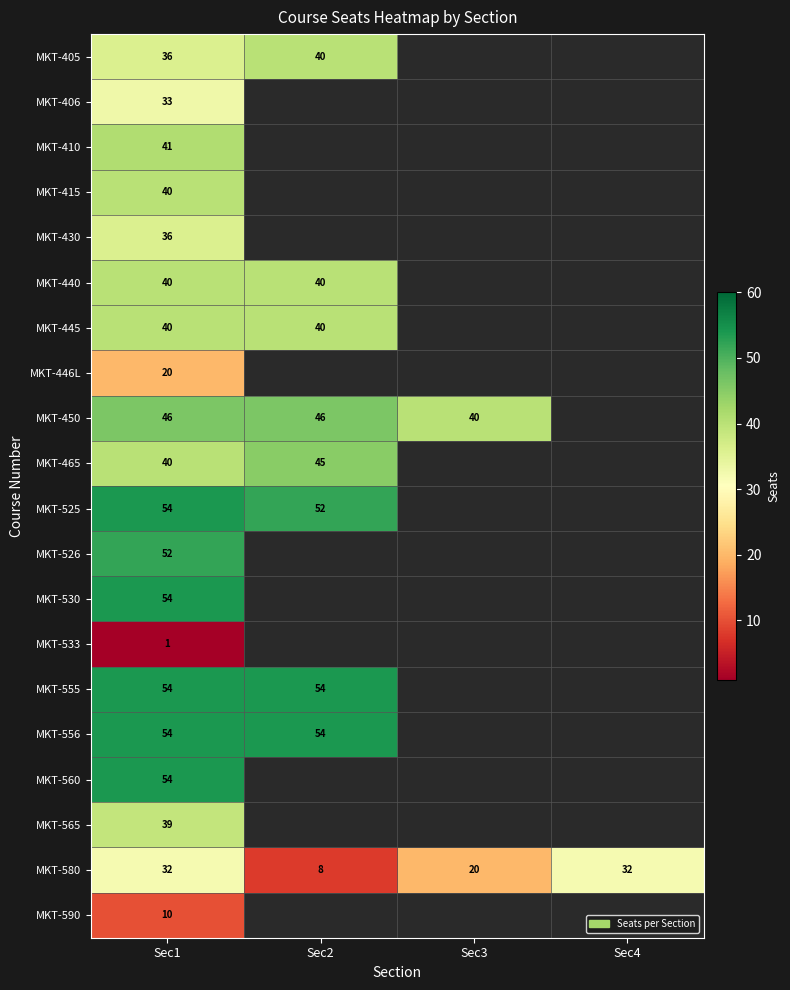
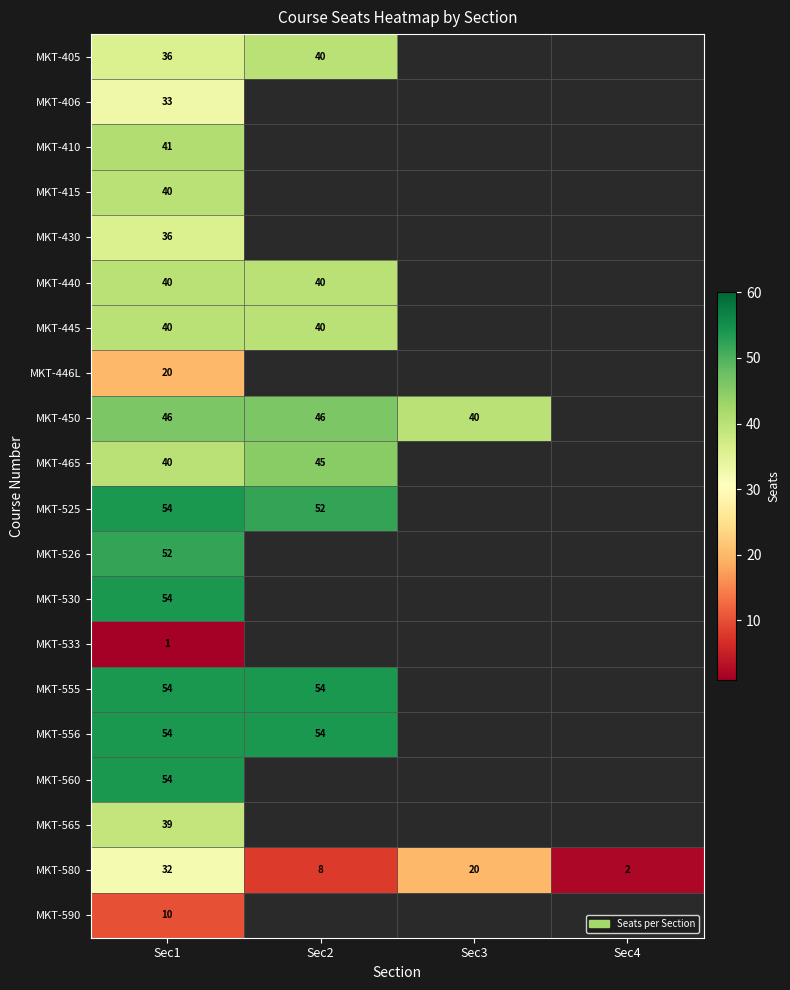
  {
    "MKT-405": {
      "Sec1": 36,
      "Sec2": 40
    },
    "MKT-406": {
      "Sec1": 33
    },
    "MKT-410": {
      "Sec1": 41
    },
    "MKT-415": {
      "Sec1": 40
    },
    "MKT-430": {
      "Sec1": 36
    },
    "MKT-440": {
      "Sec1": 40,
      "Sec2": 40
    },
    "MKT-445": {
      "Sec1": 40,
      "Sec2": 40
    },
    "MKT-446L": {
      "Sec1": 20
    },
    "MKT-450": {
      "Sec1": 46,
      "Sec2": 46,
      "Sec3": 40
    },
    "MKT-465": {
      "Sec1": 40,
      "Sec2": 45
    },
    "MKT-525": {
      "Sec1": 54,
      "Sec2": 52
    },
    "MKT-526": {
      "Sec1": 52
    },
    "MKT-530": {
      "Sec1": 54
    },
    "MKT-533": {
      "Sec1": 1
    },
    "MKT-555": {
      "Sec1": 54,
      "Sec2": 54
    },
    "MKT-556": {
      "Sec1": 54,
      "Sec2": 54
    },
    "MKT-560": {
      "Sec1": 54
    },
    "MKT-565": {
      "Sec1": 39
    },
    "MKT-580": {
      "Sec1": 32,
      "Sec2": 8,
      "Sec3": 20,
-     "Sec4": 32
+     "Sec4": 2
    },
    "MKT-590": {
      "Sec1": 10
    }
  }
